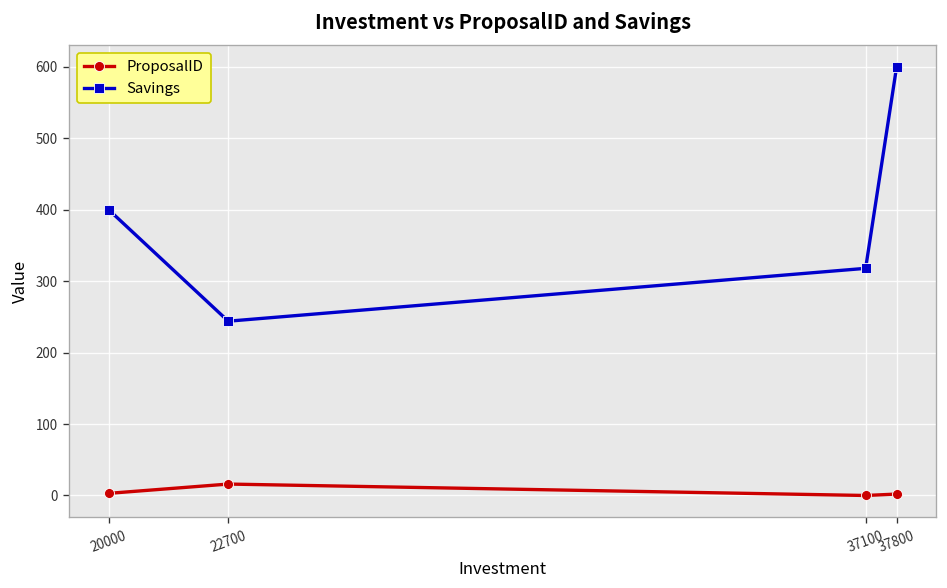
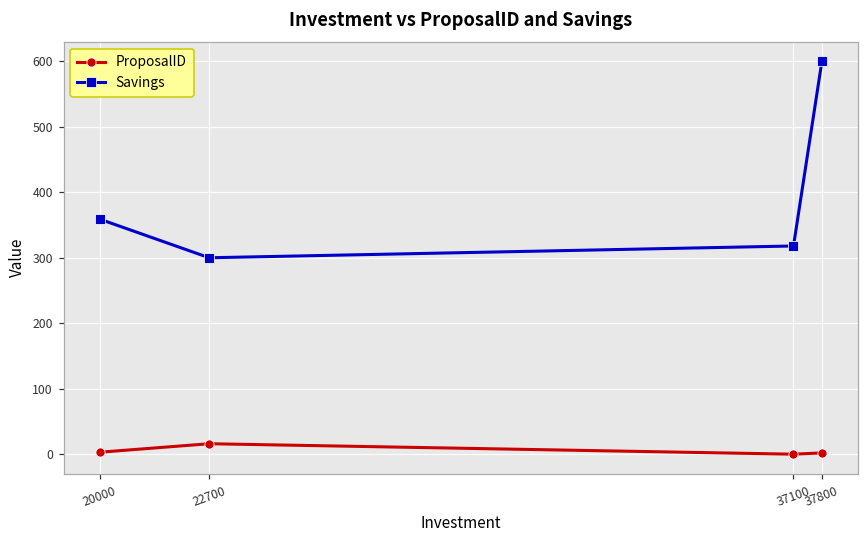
  {
    "ProposalID": {
      "20000": 0,
      "22700": 20,
      "37100": 0,
      "37800": 0
    },
    "Savings": {
-     "20000": 400,
-     "22700": 240,
+     "20000": 360,
+     "22700": 300,
      "37100": 320,
      "37800": 600
    }
  }
